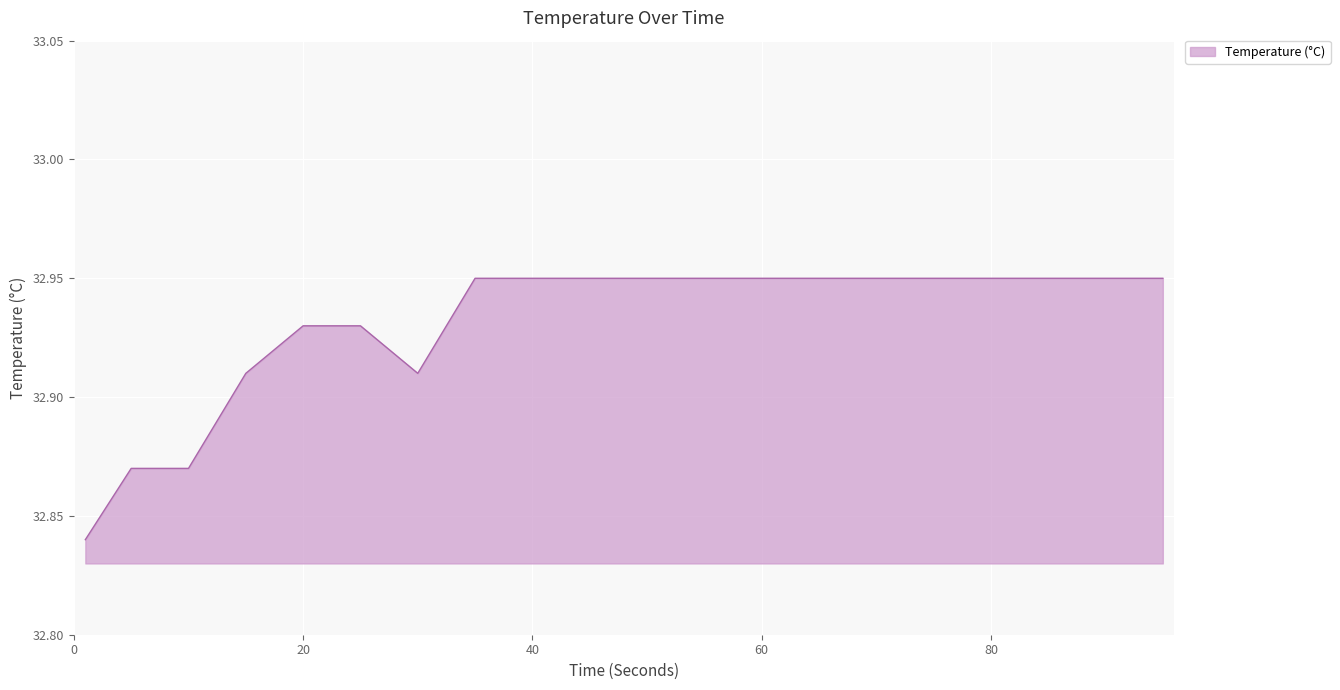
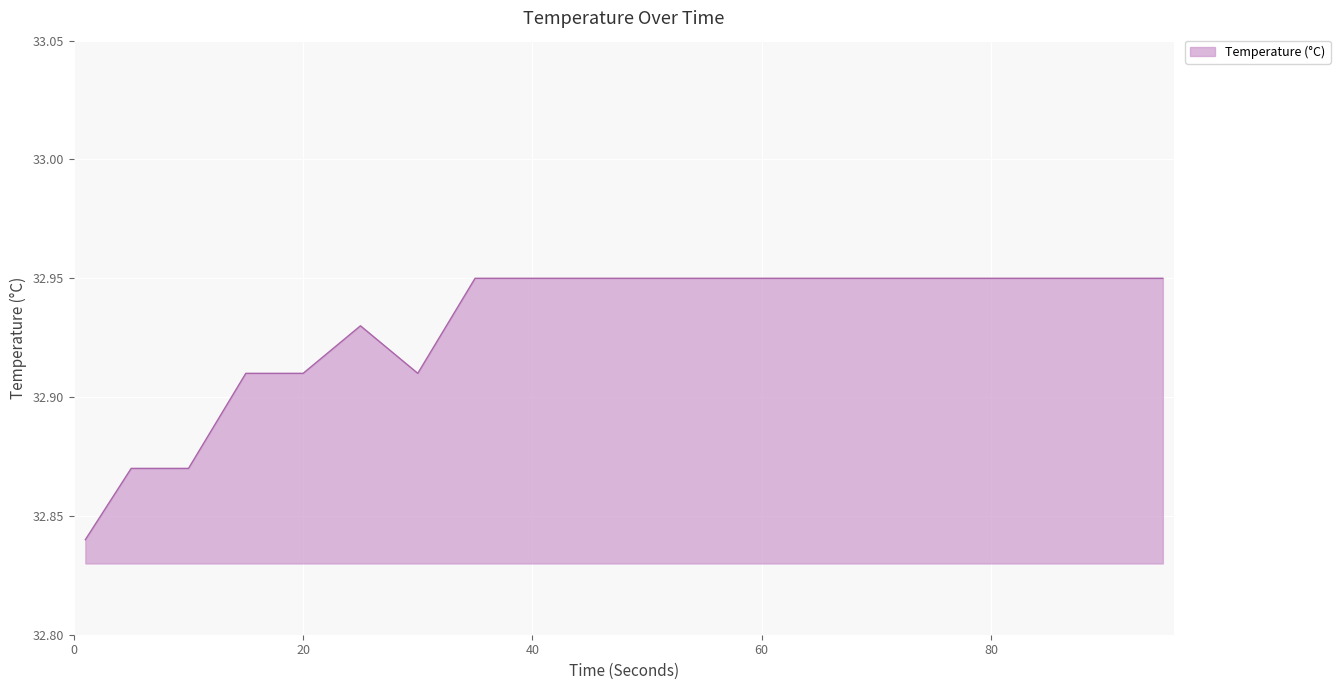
  {
-   "20": 32.93,
+   "20": 32.91,
    "40": 32.95,
    "60": 32.95,
    "80": 32.95
  }
